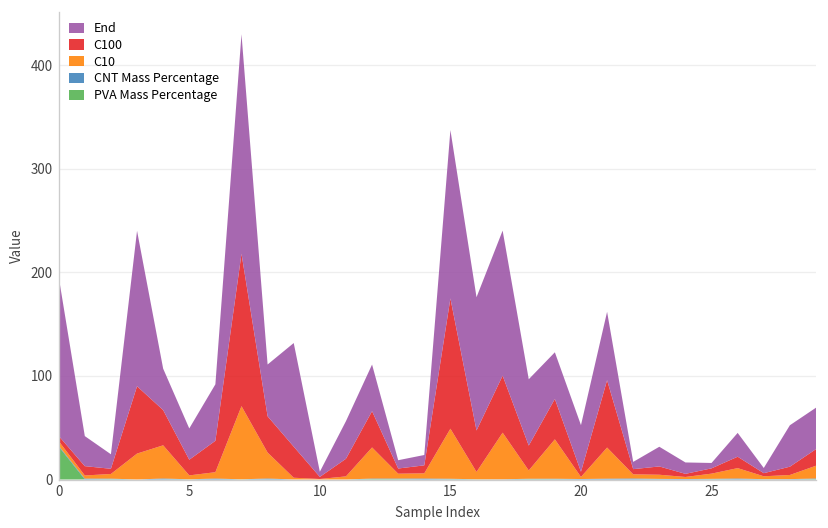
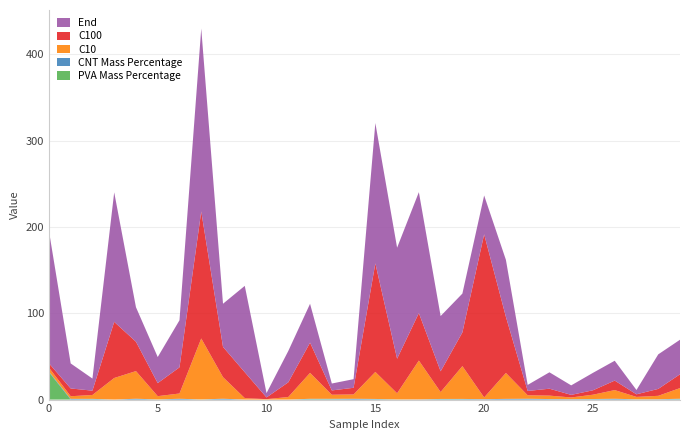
  {
    "C10": {
      "0": 0,
      "5": 0,
-     "15": 50,
+     "15": 30,
      "25": 10
    },
    "C100": {
      "0": 10,
      "5": 20,
      "15": 130,
-     "20": 10,
+     "20": 190,
      "25": 10
    },
    "End": {
      "0": 150,
      "5": 30,
      "10": 10,
      "15": 160,
      "20": 50,
-     "25": 10
+     "25": 20
    }
  }
